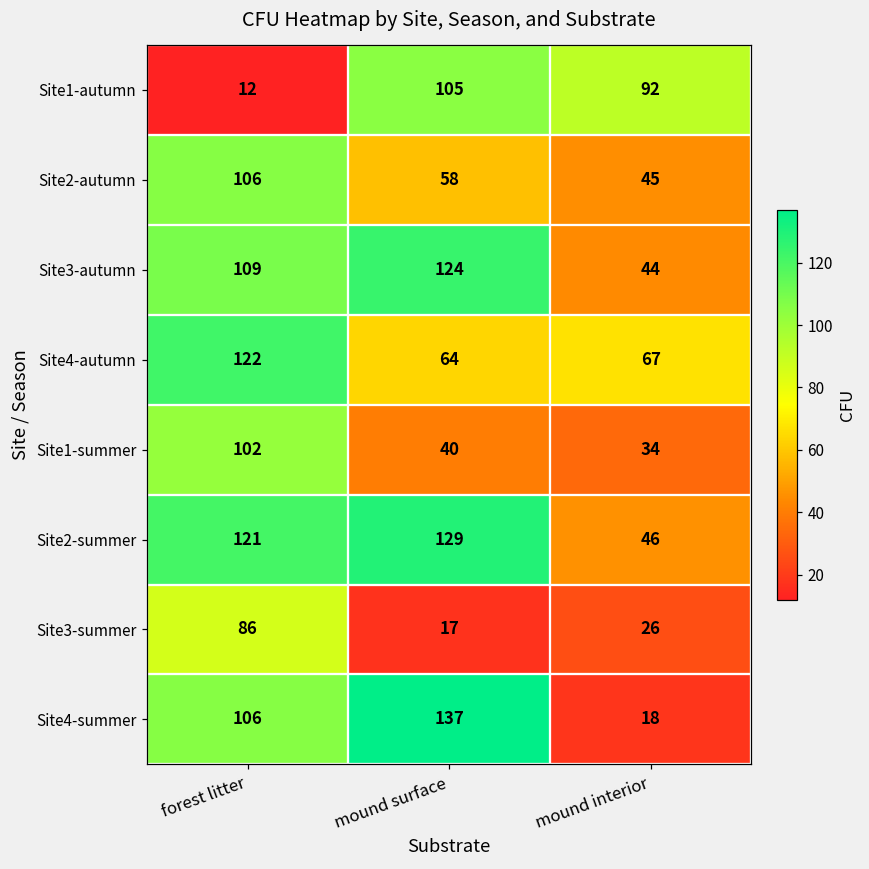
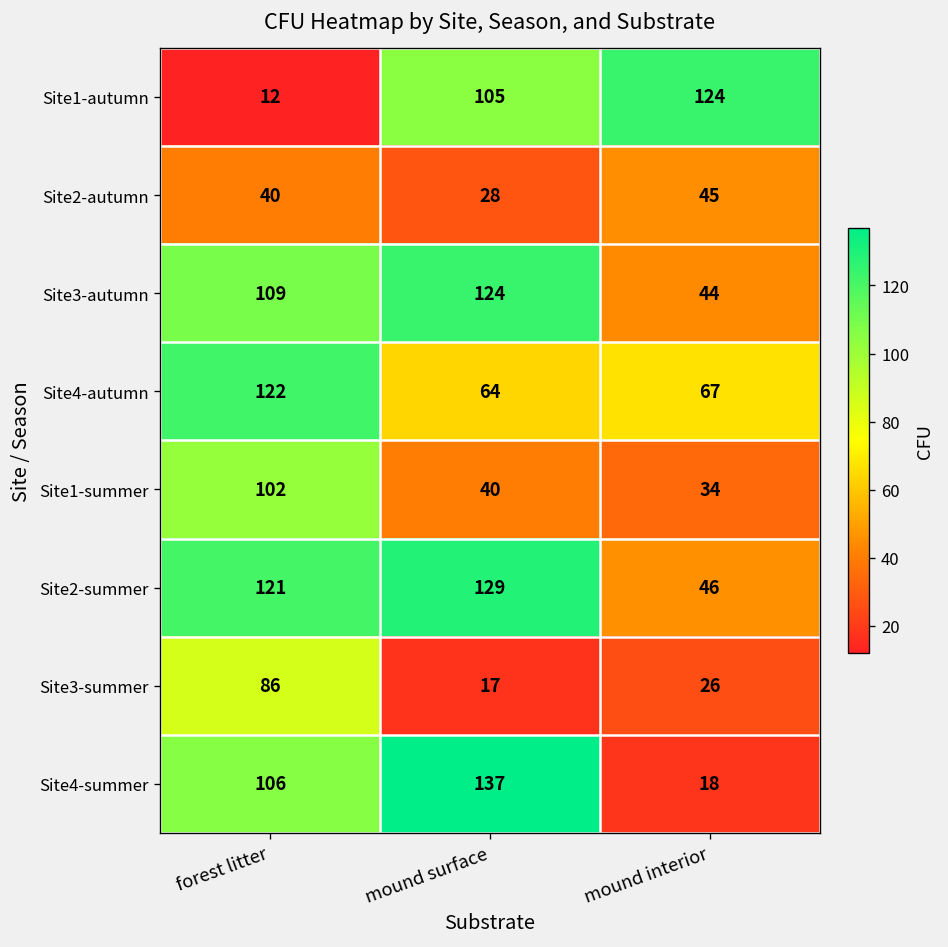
  {
    "Site1-autumn": {
      "forest litter": 12,
      "mound surface": 105,
-     "mound interior": 92
+     "mound interior": 124
    },
    "Site2-autumn": {
-     "forest litter": 106,
-     "mound surface": 58,
+     "forest litter": 40,
+     "mound surface": 28,
      "mound interior": 45
    },
    "Site3-autumn": {
      "forest litter": 109,
      "mound surface": 124,
      "mound interior": 44
    },
    "Site4-autumn": {
      "forest litter": 122,
      "mound surface": 64,
      "mound interior": 67
    },
    "Site1-summer": {
      "forest litter": 102,
      "mound surface": 40,
      "mound interior": 34
    },
    "Site2-summer": {
      "forest litter": 121,
      "mound surface": 129,
      "mound interior": 46
    },
    "Site3-summer": {
      "forest litter": 86,
      "mound surface": 17,
      "mound interior": 26
    },
    "Site4-summer": {
      "forest litter": 106,
      "mound surface": 137,
      "mound interior": 18
    }
  }
